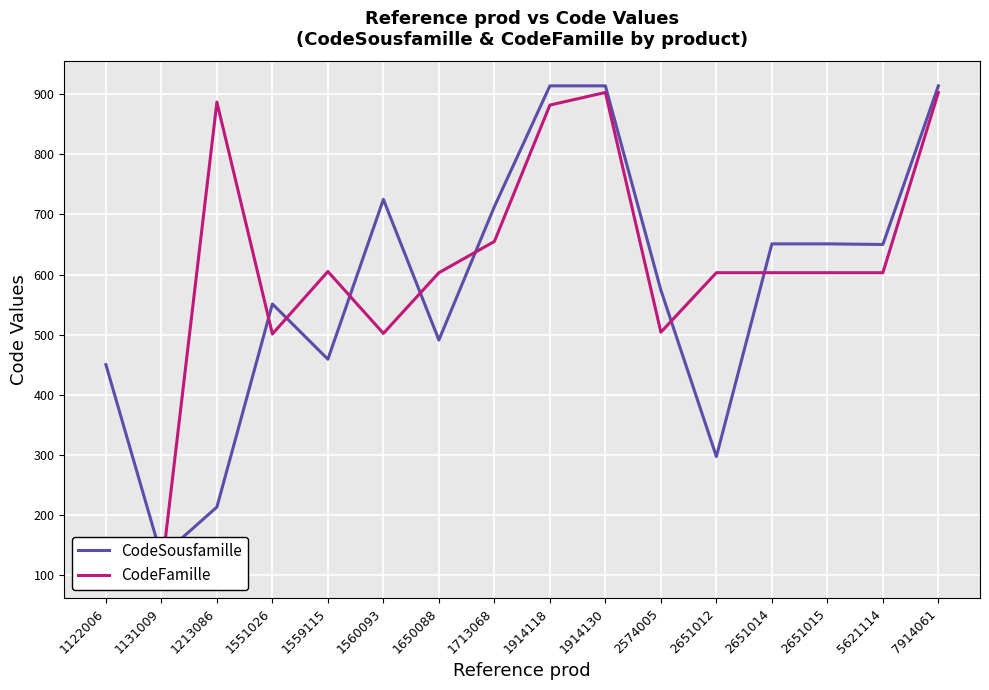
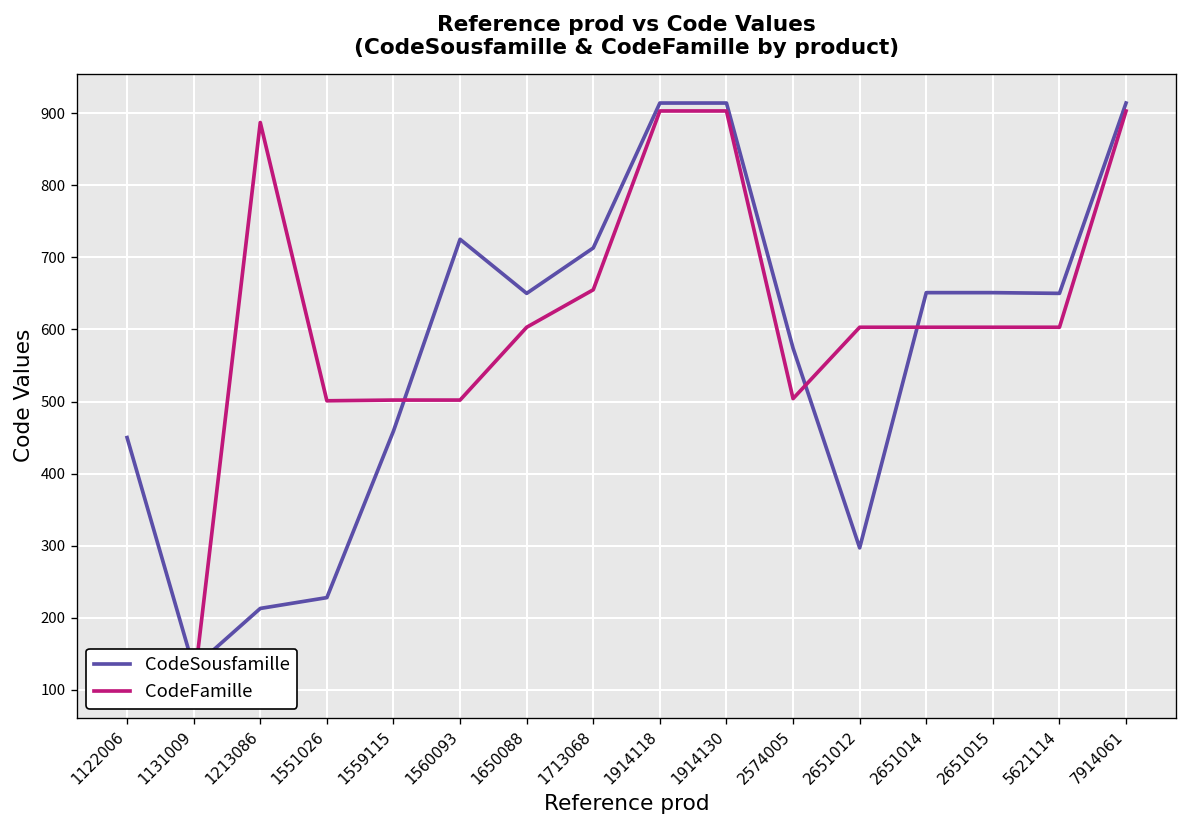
  {
    "CodeSousfamille": {
      "1122006": 450,
      "1213086": 210,
-     "1551026": 550,
+     "1551026": 230,
      "1559115": 460,
      "1560093": 730,
-     "1650088": 490,
+     "1650088": 650,
      "1713068": 710,
      "1914118": 910,
      "1914130": 910,
      "2574005": 570,
      "2651012": 300,
      "2651014": 650,
      "2651015": 650,
      "5621114": 650,
      "7914061": 910
    },
    "CodeFamille": {
      "1213086": 890,
      "1551026": 500,
-     "1559115": 610,
+     "1559115": 500,
      "1560093": 500,
      "1650088": 600,
      "1713068": 660,
-     "1914118": 880,
+     "1914118": 900,
      "1914130": 900,
      "2574005": 500,
      "2651012": 600,
      "2651014": 600,
      "2651015": 600,
      "5621114": 600,
      "7914061": 900
    }
  }
